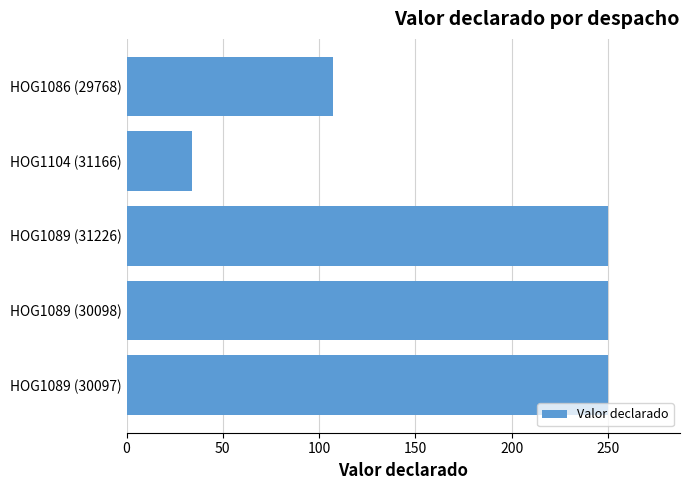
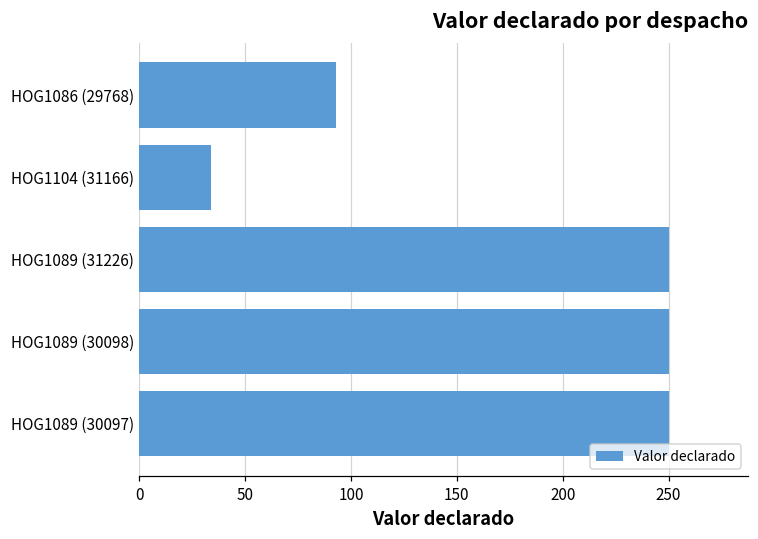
  {
-   "HOG1086 (29768)": 107,
+   "HOG1086 (29768)": 93,
    "HOG1104 (31166)": 34,
    "HOG1089 (31226)": 250,
    "HOG1089 (30098)": 250,
    "HOG1089 (30097)": 250
  }
